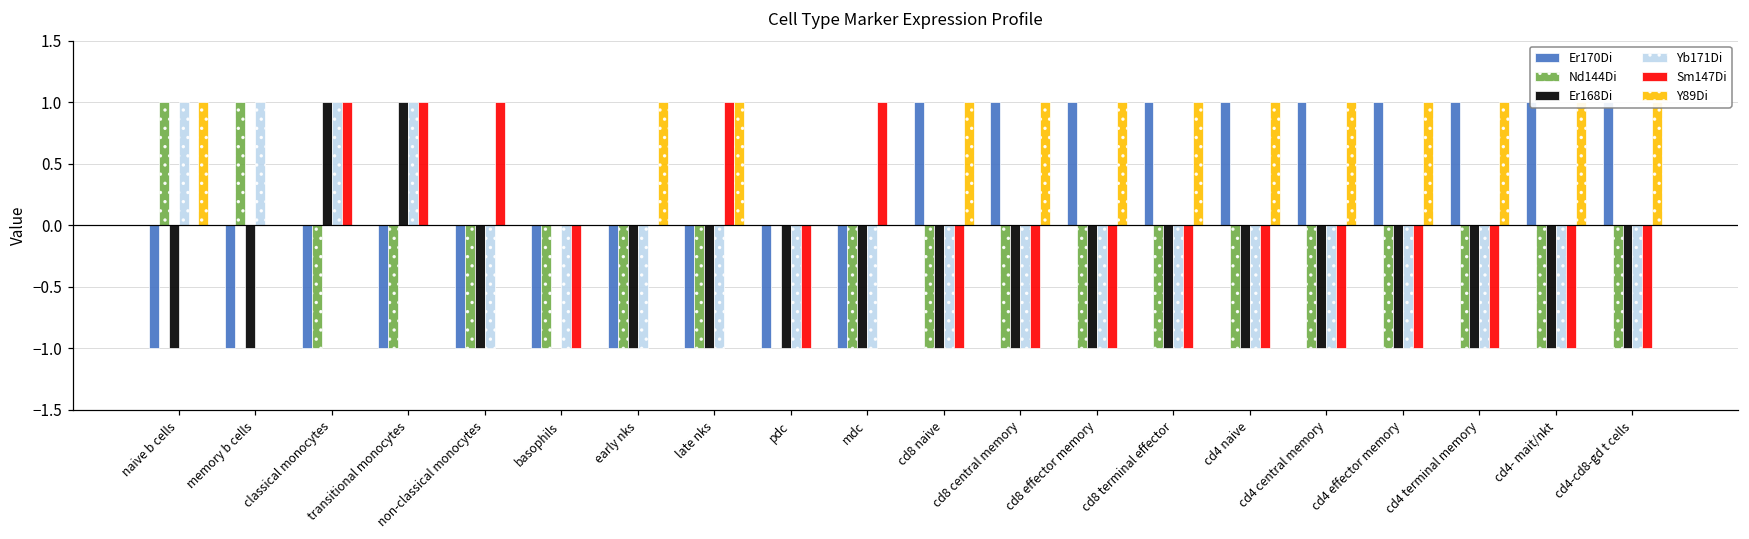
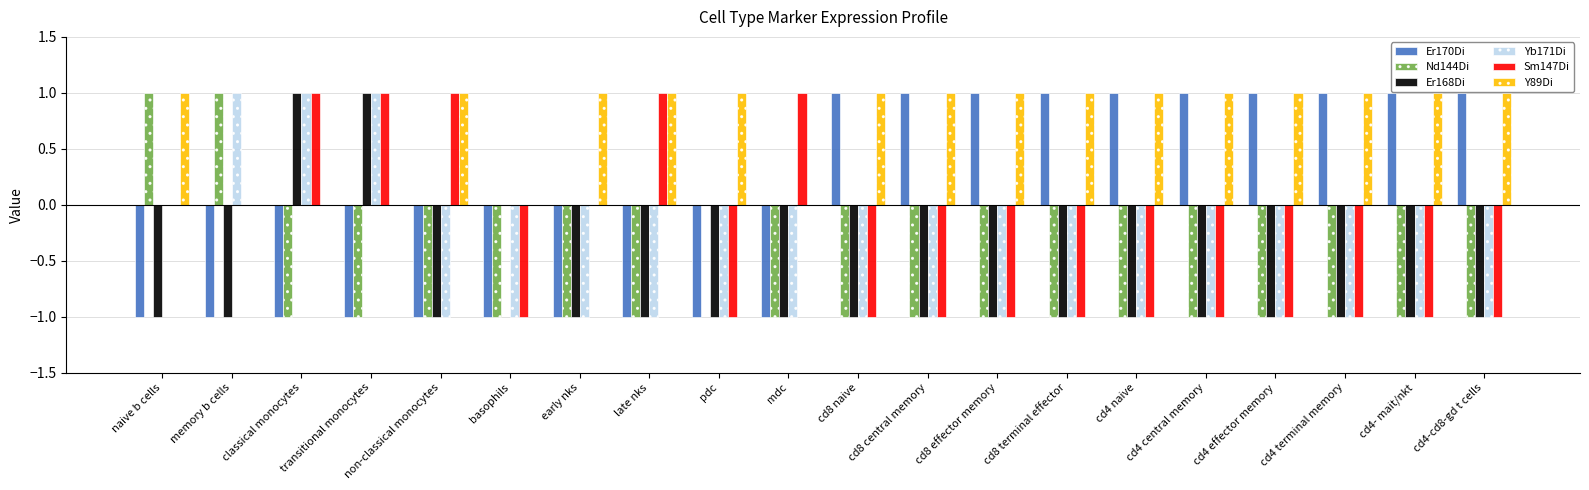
  {
    "Er170Di": {
      "naive b cells": -1,
      "memory b cells": -1,
      "classical monocytes": -1,
      "transitional monocytes": -1,
      "non-classical monocytes": -1,
      "basophils": -1,
      "early nks": -1,
      "late nks": -1,
      "pdc": -1,
      "mdc": -1,
      "cd8 naive": 1,
      "cd8 central memory": 1,
      "cd8 effector memory": 1,
      "cd8 terminal effector": 1,
      "cd4 naive": 1,
      "cd4 central memory": 1,
      "cd4 effector memory": 1,
      "cd4 terminal memory": 1,
      "cd4- mait/nkt": 1,
      "cd4-cd8-gd t cells": 1
    },
    "Nd144Di": {
      "naive b cells": 1,
      "memory b cells": 1,
      "classical monocytes": -1,
      "transitional monocytes": -1,
      "non-classical monocytes": -1,
      "basophils": -1,
      "early nks": -1,
      "late nks": -1,
      "pdc": 0,
      "mdc": -1,
      "cd8 naive": -1,
      "cd8 central memory": -1,
      "cd8 effector memory": -1,
      "cd8 terminal effector": -1,
      "cd4 naive": -1,
      "cd4 central memory": -1,
      "cd4 effector memory": -1,
      "cd4 terminal memory": -1,
      "cd4- mait/nkt": -1,
      "cd4-cd8-gd t cells": -1
    },
    "Er168Di": {
      "naive b cells": -1,
      "memory b cells": -1,
      "classical monocytes": 1,
      "transitional monocytes": 1,
      "non-classical monocytes": -1,
      "basophils": 0,
      "early nks": -1,
      "late nks": -1,
      "pdc": -1,
      "mdc": -1,
      "cd8 naive": -1,
      "cd8 central memory": -1,
      "cd8 effector memory": -1,
      "cd8 terminal effector": -1,
      "cd4 naive": -1,
      "cd4 central memory": -1,
      "cd4 effector memory": -1,
      "cd4 terminal memory": -1,
      "cd4- mait/nkt": -1,
      "cd4-cd8-gd t cells": -1
    },
    "Yb171Di": {
-     "naive b cells": 1,
+     "naive b cells": 0,
      "memory b cells": 1,
      "classical monocytes": 1,
      "transitional monocytes": 1,
      "non-classical monocytes": -1,
      "basophils": -1,
      "early nks": -1,
      "late nks": -1,
      "pdc": -1,
      "mdc": -1,
      "cd8 naive": -1,
      "cd8 central memory": -1,
      "cd8 effector memory": -1,
      "cd8 terminal effector": -1,
      "cd4 naive": -1,
      "cd4 central memory": -1,
      "cd4 effector memory": -1,
      "cd4 terminal memory": -1,
      "cd4- mait/nkt": -1,
      "cd4-cd8-gd t cells": -1
    },
    "Sm147Di": {
      "naive b cells": 0,
      "memory b cells": 0,
      "classical monocytes": 1,
      "transitional monocytes": 1,
      "non-classical monocytes": 1,
      "basophils": -1,
      "early nks": 0,
      "late nks": 1,
      "pdc": -1,
      "mdc": 1,
      "cd8 naive": -1,
      "cd8 central memory": -1,
      "cd8 effector memory": -1,
      "cd8 terminal effector": -1,
      "cd4 naive": -1,
      "cd4 central memory": -1,
      "cd4 effector memory": -1,
      "cd4 terminal memory": -1,
      "cd4- mait/nkt": -1,
      "cd4-cd8-gd t cells": -1
    },
    "Y89Di": {
      "naive b cells": 1,
      "memory b cells": 0,
      "classical monocytes": 0,
      "transitional monocytes": 0,
-     "non-classical monocytes": 0,
+     "non-classical monocytes": 1,
      "basophils": 0,
      "early nks": 1,
      "late nks": 1,
-     "pdc": 0,
+     "pdc": 1,
      "mdc": 0,
      "cd8 naive": 1,
      "cd8 central memory": 1,
      "cd8 effector memory": 1,
      "cd8 terminal effector": 1,
      "cd4 naive": 1,
      "cd4 central memory": 1,
      "cd4 effector memory": 1,
      "cd4 terminal memory": 1,
      "cd4- mait/nkt": 1,
      "cd4-cd8-gd t cells": 1
    }
  }
